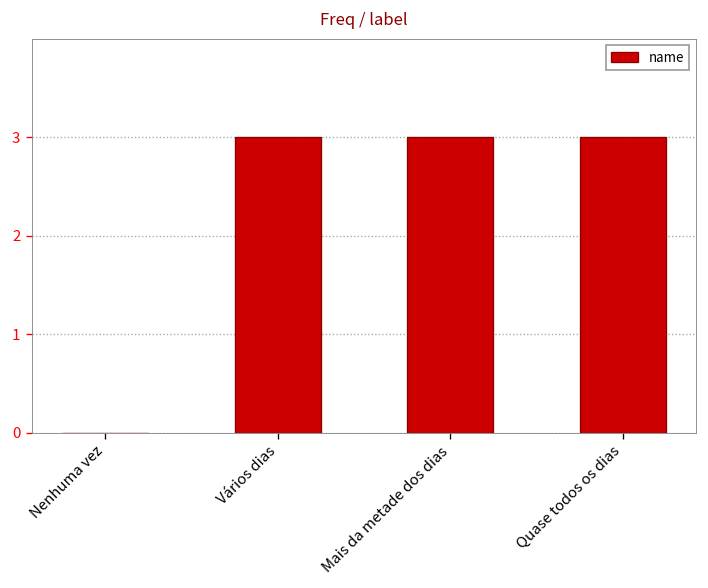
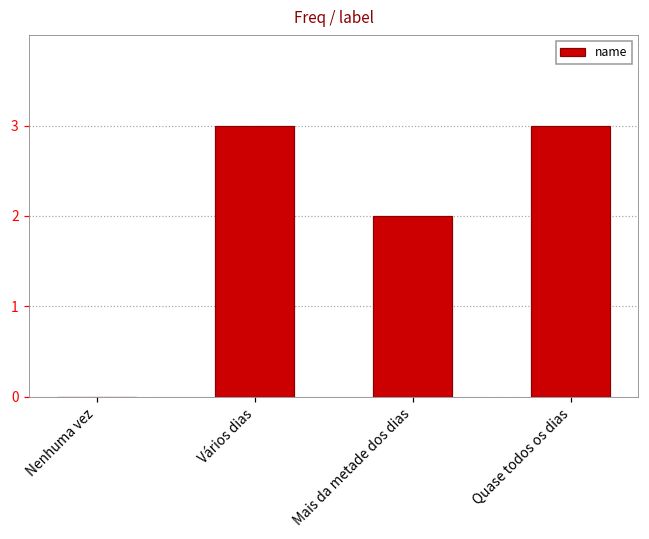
  {
    "Nenhuma vez": 0,
    "Vários dias": 3,
-   "Mais da metade dos dias": 3,
+   "Mais da metade dos dias": 2,
    "Quase todos os dias": 3
  }
